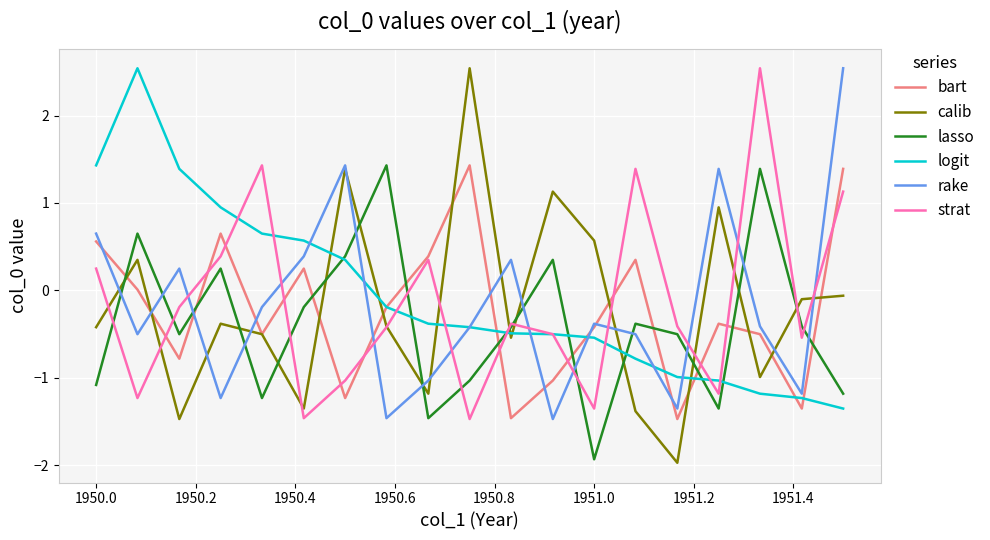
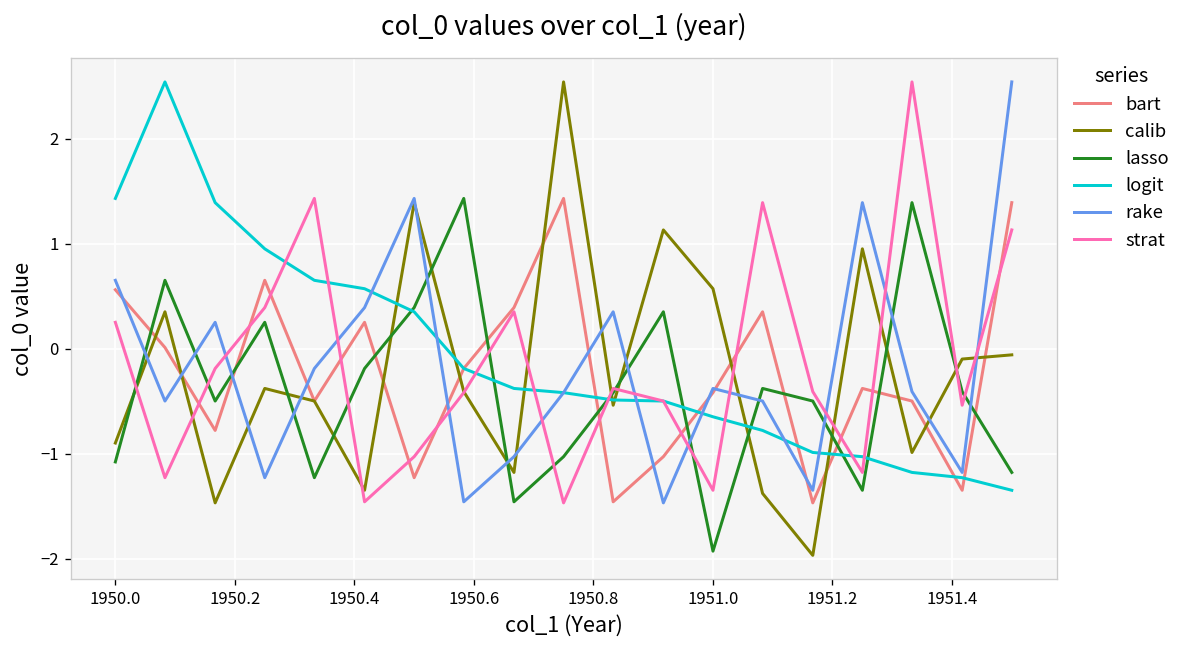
  {
    "calib": {
-     "1950.0": -0.4,
+     "1950.0": -0.9,
      "1951.0": 0.6
    },
    "lasso": {
      "1950.0": -1.1,
      "1951.0": -1.9
    },
    "logit": {
      "1950.0": 1.4,
-     "1951.0": -0.5
+     "1951.0": -0.7
    },
    "rake": {
      "1950.0": 0.7,
      "1951.0": -0.4
    }
  }
